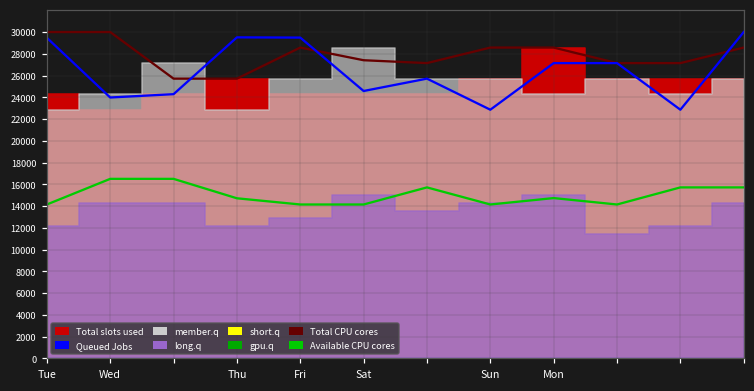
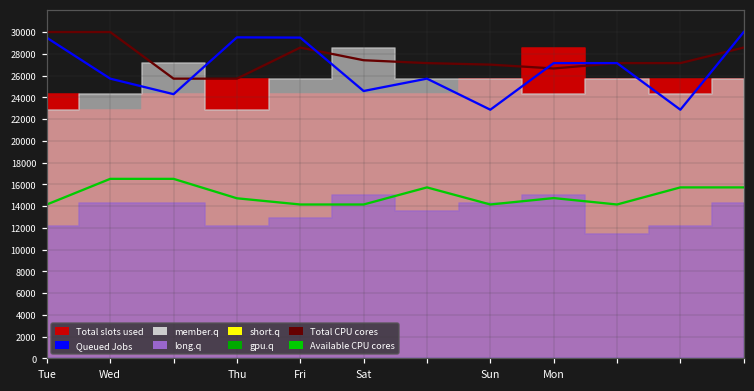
  {
    "Total CPU cores": {
      "Tue": 30000,
      "Wed": 30000,
      "Thu": 26000,
      "Fri": 29000,
      "Sat": 27000,
-     "Sun": 29000,
-     "Mon": 29000
+     "Sun": 27000,
+     "Mon": 27000
    },
    "Available CPU cores": {
      "Tue": 14000,
      "Wed": 17000,
      "Thu": 15000,
      "Fri": 14000,
      "Sat": 14000,
      "Sun": 14000,
      "Mon": 15000
    },
    "Queued Jobs": {
      "Tue": 29000,
-     "Wed": 24000,
+     "Wed": 26000,
      "Thu": 30000,
      "Fri": 29000,
      "Sat": 25000,
      "Sun": 23000,
      "Mon": 27000
    }
  }
